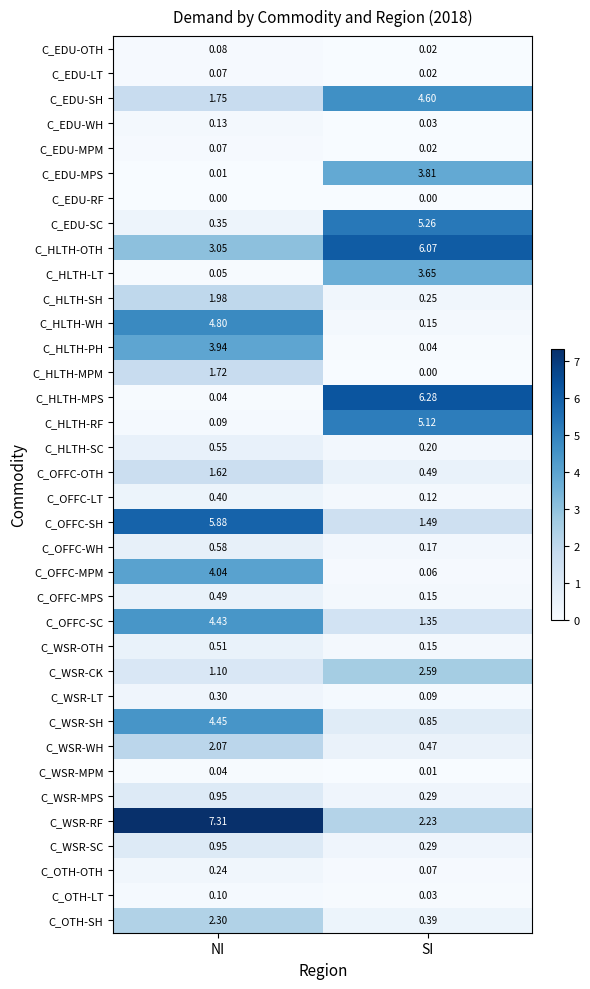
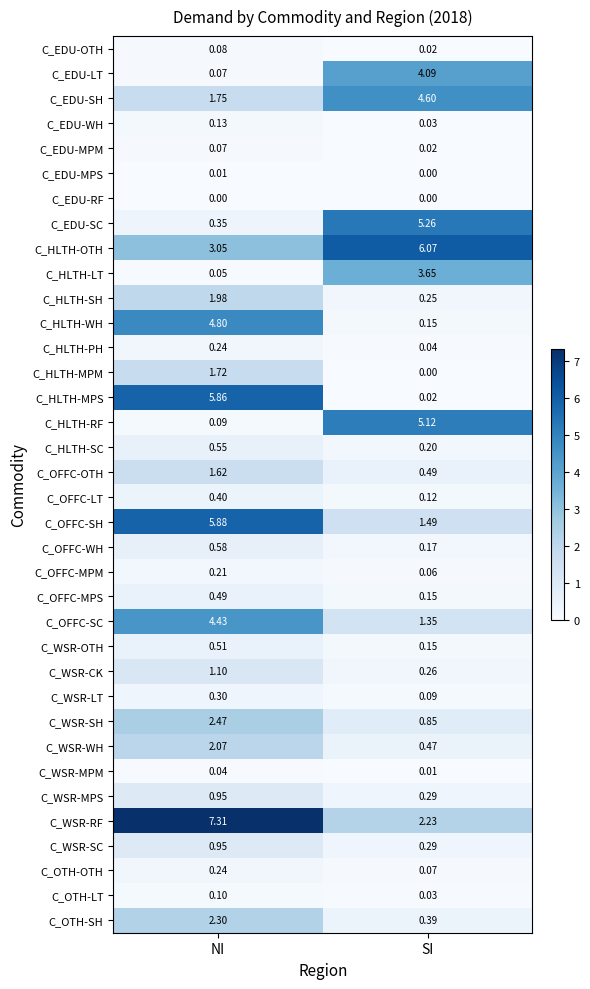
  {
    "C_EDU-OTH": {
      "NI": 0.08,
      "SI": 0.02
    },
    "C_EDU-LT": {
      "NI": 0.07,
-     "SI": 0.02
+     "SI": 4.09
    },
    "C_EDU-SH": {
      "NI": 1.75,
      "SI": 4.60
    },
    "C_EDU-WH": {
      "NI": 0.13,
      "SI": 0.03
    },
    "C_EDU-MPM": {
      "NI": 0.07,
      "SI": 0.02
    },
    "C_EDU-MPS": {
      "NI": 0.01,
-     "SI": 3.81
+     "SI": 0.00
    },
    "C_EDU-RF": {
      "NI": 0.00,
      "SI": 0.00
    },
    "C_EDU-SC": {
      "NI": 0.35,
      "SI": 5.26
    },
    "C_HLTH-OTH": {
      "NI": 3.05,
      "SI": 6.07
    },
    "C_HLTH-LT": {
      "NI": 0.05,
      "SI": 3.65
    },
    "C_HLTH-SH": {
      "NI": 1.98,
      "SI": 0.25
    },
    "C_HLTH-WH": {
      "NI": 4.80,
      "SI": 0.15
    },
    "C_HLTH-PH": {
-     "NI": 3.94,
+     "NI": 0.24,
      "SI": 0.04
    },
    "C_HLTH-MPM": {
      "NI": 1.72,
      "SI": 0.00
    },
    "C_HLTH-MPS": {
-     "NI": 0.04,
-     "SI": 6.28
+     "NI": 5.86,
+     "SI": 0.02
    },
    "C_HLTH-RF": {
      "NI": 0.09,
      "SI": 5.12
    },
    "C_HLTH-SC": {
      "NI": 0.55,
      "SI": 0.20
    },
    "C_OFFC-OTH": {
      "NI": 1.62,
      "SI": 0.49
    },
    "C_OFFC-LT": {
      "NI": 0.40,
      "SI": 0.12
    },
    "C_OFFC-SH": {
      "NI": 5.88,
      "SI": 1.49
    },
    "C_OFFC-WH": {
      "NI": 0.58,
      "SI": 0.17
    },
    "C_OFFC-MPM": {
-     "NI": 4.04,
+     "NI": 0.21,
      "SI": 0.06
    },
    "C_OFFC-MPS": {
      "NI": 0.49,
      "SI": 0.15
    },
    "C_OFFC-SC": {
      "NI": 4.43,
      "SI": 1.35
    },
    "C_WSR-OTH": {
      "NI": 0.51,
      "SI": 0.15
    },
    "C_WSR-CK": {
      "NI": 1.10,
-     "SI": 2.59
+     "SI": 0.26
    },
    "C_WSR-LT": {
      "NI": 0.30,
      "SI": 0.09
    },
    "C_WSR-SH": {
-     "NI": 4.45,
+     "NI": 2.47,
      "SI": 0.85
    },
    "C_WSR-WH": {
      "NI": 2.07,
      "SI": 0.47
    },
    "C_WSR-MPM": {
      "NI": 0.04,
      "SI": 0.01
    },
    "C_WSR-MPS": {
      "NI": 0.95,
      "SI": 0.29
    },
    "C_WSR-RF": {
      "NI": 7.31,
      "SI": 2.23
    },
    "C_WSR-SC": {
      "NI": 0.95,
      "SI": 0.29
    },
    "C_OTH-OTH": {
      "NI": 0.24,
      "SI": 0.07
    },
    "C_OTH-LT": {
      "NI": 0.10,
      "SI": 0.03
    },
    "C_OTH-SH": {
      "NI": 2.30,
      "SI": 0.39
    }
  }
